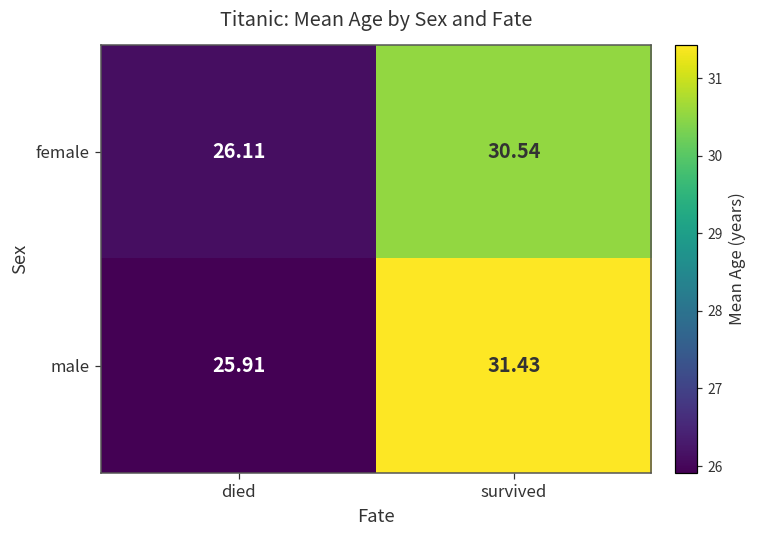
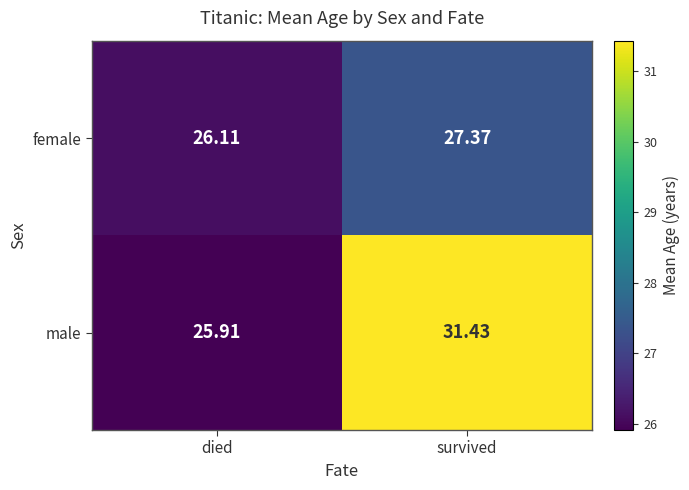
  {
    "female": {
      "died": 26.11,
-     "survived": 30.54
+     "survived": 27.37
    },
    "male": {
      "died": 25.91,
      "survived": 31.43
    }
  }
